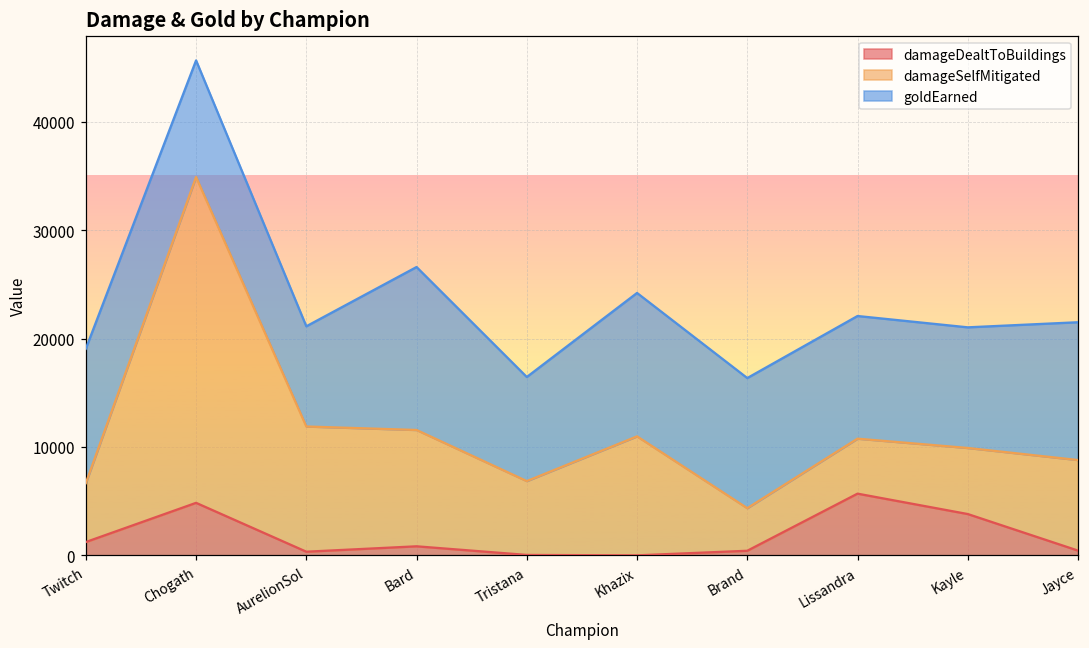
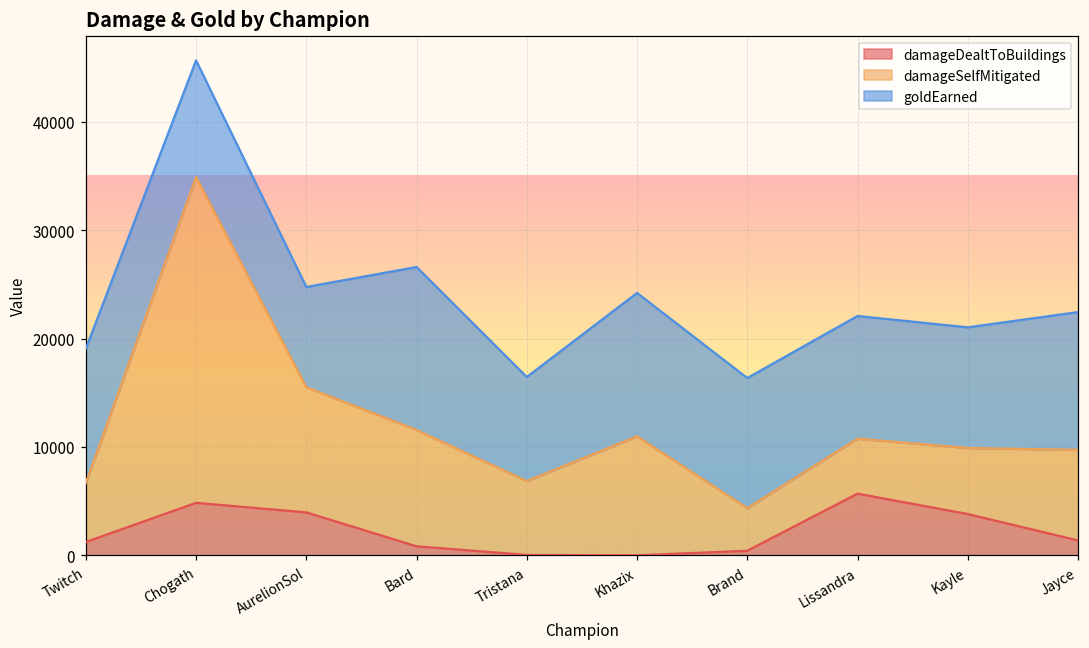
  {
    "damageDealtToBuildings": {
      "Twitch": 1000,
      "Chogath": 5000,
-     "AurelionSol": 0,
+     "AurelionSol": 4000,
      "Bard": 1000,
      "Tristana": 0,
      "Khazix": 0,
      "Brand": 0,
      "Lissandra": 6000,
      "Kayle": 4000,
-     "Jayce": 0
+     "Jayce": 1000
    },
    "damageSelfMitigated": {
      "Twitch": 5000,
      "Chogath": 30000,
      "AurelionSol": 12000,
      "Bard": 11000,
      "Tristana": 7000,
      "Khazix": 11000,
      "Brand": 4000,
      "Lissandra": 5000,
      "Kayle": 6000,
      "Jayce": 8000
    },
    "goldEarned": {
      "Twitch": 12000,
      "Chogath": 11000,
      "AurelionSol": 9000,
      "Bard": 15000,
      "Tristana": 10000,
      "Khazix": 13000,
      "Brand": 12000,
      "Lissandra": 11000,
      "Kayle": 11000,
      "Jayce": 13000
    }
  }
